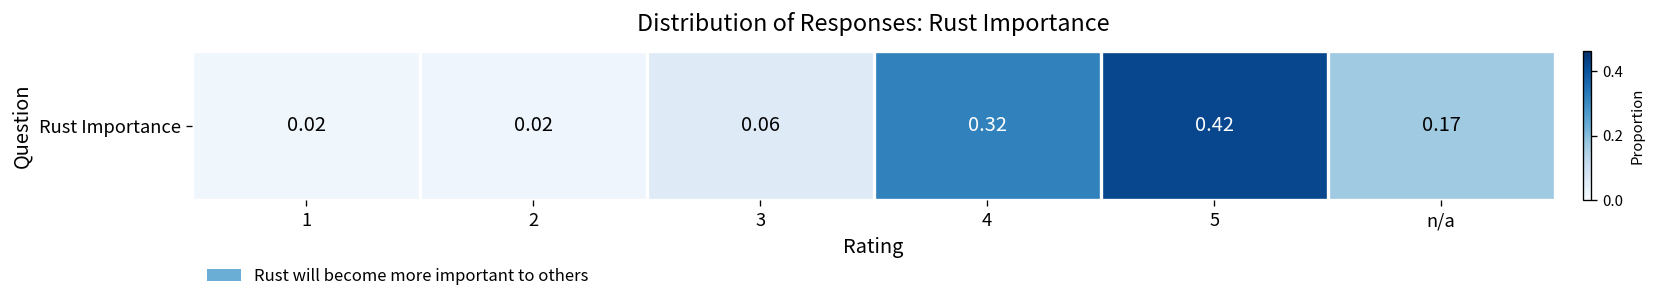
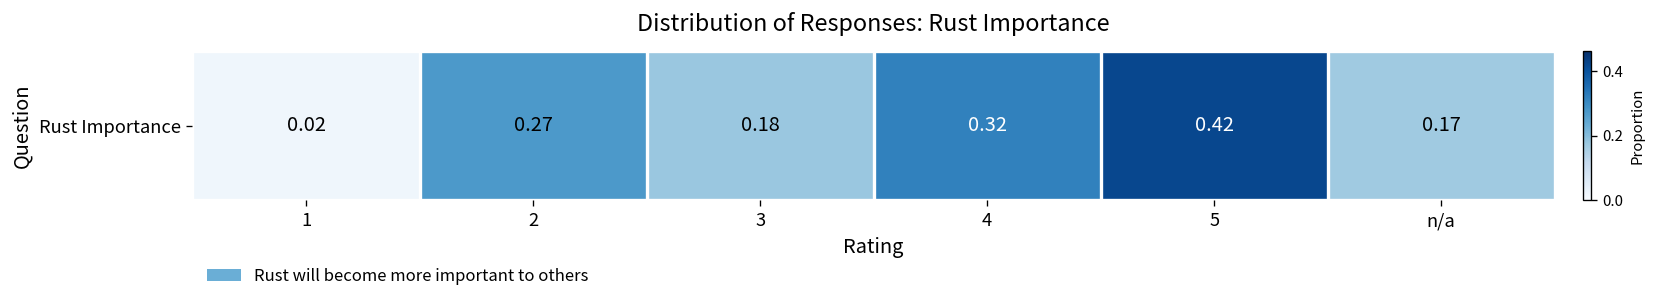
  {
    "Rust Importance": {
      "1": 0.02,
-     "2": 0.02,
-     "3": 0.06,
+     "2": 0.27,
+     "3": 0.18,
      "4": 0.32,
      "5": 0.42,
      "n/a": 0.17
    }
  }
